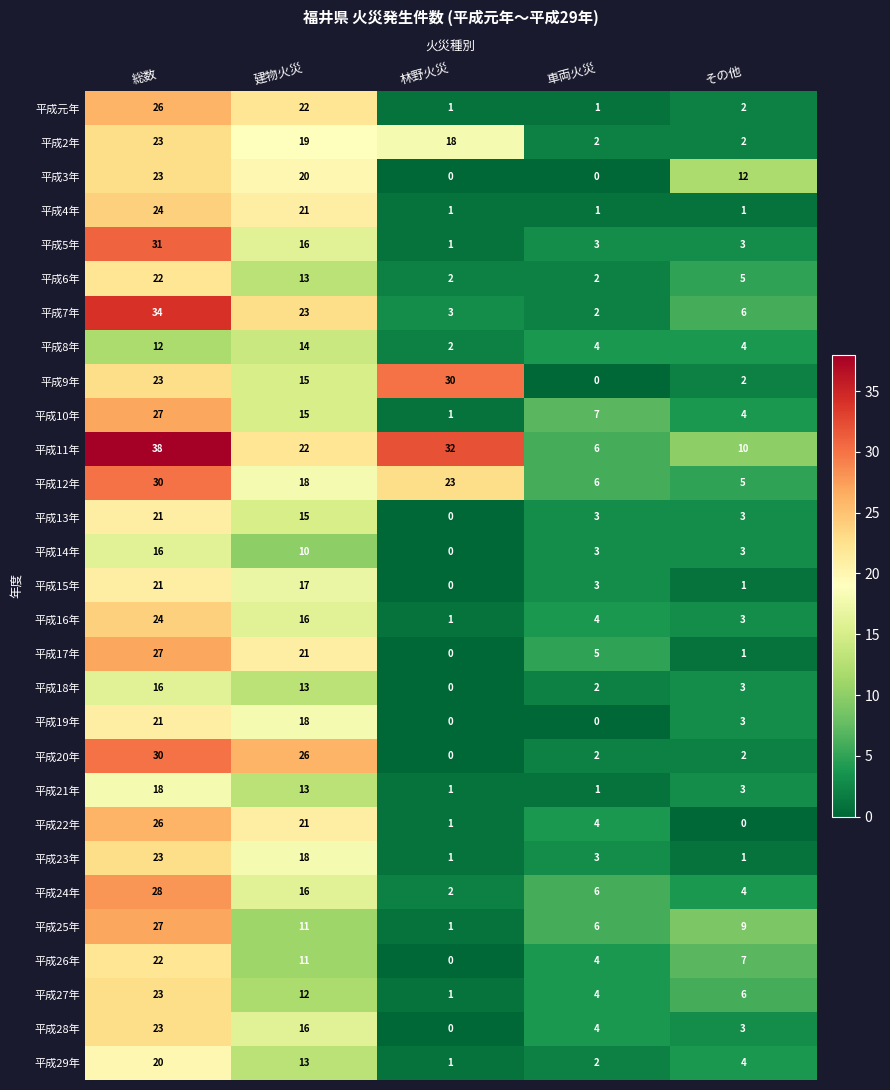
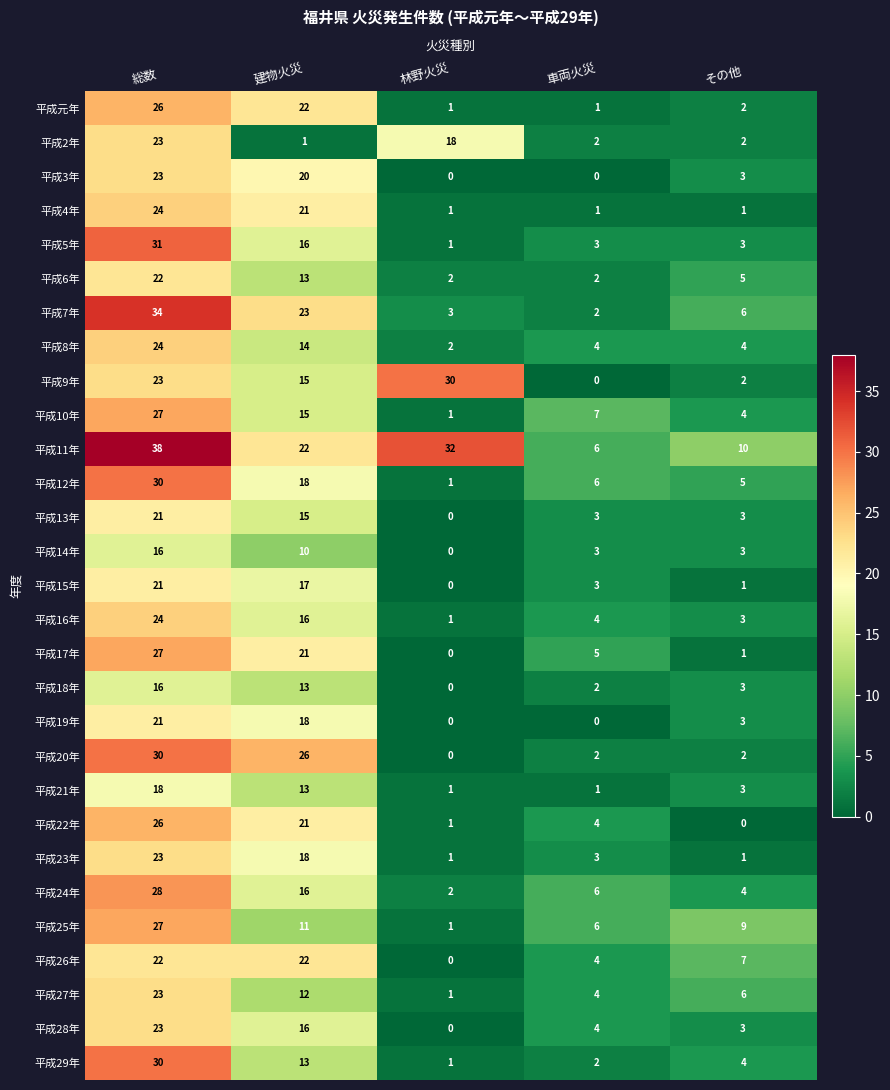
  {
    "平成元年": {
      "総数": 26,
      "建物火災": 22,
      "林野火災": 1,
      "車両火災": 1,
      "その他": 2
    },
    "平成2年": {
      "総数": 23,
-     "建物火災": 19,
+     "建物火災": 1,
      "林野火災": 18,
      "車両火災": 2,
      "その他": 2
    },
    "平成3年": {
      "総数": 23,
      "建物火災": 20,
      "林野火災": 0,
      "車両火災": 0,
-     "その他": 12
+     "その他": 3
    },
    "平成4年": {
      "総数": 24,
      "建物火災": 21,
      "林野火災": 1,
      "車両火災": 1,
      "その他": 1
    },
    "平成5年": {
      "総数": 31,
      "建物火災": 16,
      "林野火災": 1,
      "車両火災": 3,
      "その他": 3
    },
    "平成6年": {
      "総数": 22,
      "建物火災": 13,
      "林野火災": 2,
      "車両火災": 2,
      "その他": 5
    },
    "平成7年": {
      "総数": 34,
      "建物火災": 23,
      "林野火災": 3,
      "車両火災": 2,
      "その他": 6
    },
    "平成8年": {
-     "総数": 12,
+     "総数": 24,
      "建物火災": 14,
      "林野火災": 2,
      "車両火災": 4,
      "その他": 4
    },
    "平成9年": {
      "総数": 23,
      "建物火災": 15,
      "林野火災": 30,
      "車両火災": 0,
      "その他": 2
    },
    "平成10年": {
      "総数": 27,
      "建物火災": 15,
      "林野火災": 1,
      "車両火災": 7,
      "その他": 4
    },
    "平成11年": {
      "総数": 38,
      "建物火災": 22,
      "林野火災": 32,
      "車両火災": 6,
      "その他": 10
    },
    "平成12年": {
      "総数": 30,
      "建物火災": 18,
-     "林野火災": 23,
+     "林野火災": 1,
      "車両火災": 6,
      "その他": 5
    },
    "平成13年": {
      "総数": 21,
      "建物火災": 15,
      "林野火災": 0,
      "車両火災": 3,
      "その他": 3
    },
    "平成14年": {
      "総数": 16,
      "建物火災": 10,
      "林野火災": 0,
      "車両火災": 3,
      "その他": 3
    },
    "平成15年": {
      "総数": 21,
      "建物火災": 17,
      "林野火災": 0,
      "車両火災": 3,
      "その他": 1
    },
    "平成16年": {
      "総数": 24,
      "建物火災": 16,
      "林野火災": 1,
      "車両火災": 4,
      "その他": 3
    },
    "平成17年": {
      "総数": 27,
      "建物火災": 21,
      "林野火災": 0,
      "車両火災": 5,
      "その他": 1
    },
    "平成18年": {
      "総数": 16,
      "建物火災": 13,
      "林野火災": 0,
      "車両火災": 2,
      "その他": 3
    },
    "平成19年": {
      "総数": 21,
      "建物火災": 18,
      "林野火災": 0,
      "車両火災": 0,
      "その他": 3
    },
    "平成20年": {
      "総数": 30,
      "建物火災": 26,
      "林野火災": 0,
      "車両火災": 2,
      "その他": 2
    },
    "平成21年": {
      "総数": 18,
      "建物火災": 13,
      "林野火災": 1,
      "車両火災": 1,
      "その他": 3
    },
    "平成22年": {
      "総数": 26,
      "建物火災": 21,
      "林野火災": 1,
      "車両火災": 4,
      "その他": 0
    },
    "平成23年": {
      "総数": 23,
      "建物火災": 18,
      "林野火災": 1,
      "車両火災": 3,
      "その他": 1
    },
    "平成24年": {
      "総数": 28,
      "建物火災": 16,
      "林野火災": 2,
      "車両火災": 6,
      "その他": 4
    },
    "平成25年": {
      "総数": 27,
      "建物火災": 11,
      "林野火災": 1,
      "車両火災": 6,
      "その他": 9
    },
    "平成26年": {
      "総数": 22,
-     "建物火災": 11,
+     "建物火災": 22,
      "林野火災": 0,
      "車両火災": 4,
      "その他": 7
    },
    "平成27年": {
      "総数": 23,
      "建物火災": 12,
      "林野火災": 1,
      "車両火災": 4,
      "その他": 6
    },
    "平成28年": {
      "総数": 23,
      "建物火災": 16,
      "林野火災": 0,
      "車両火災": 4,
      "その他": 3
    },
    "平成29年": {
-     "総数": 20,
+     "総数": 30,
      "建物火災": 13,
      "林野火災": 1,
      "車両火災": 2,
      "その他": 4
    }
  }
